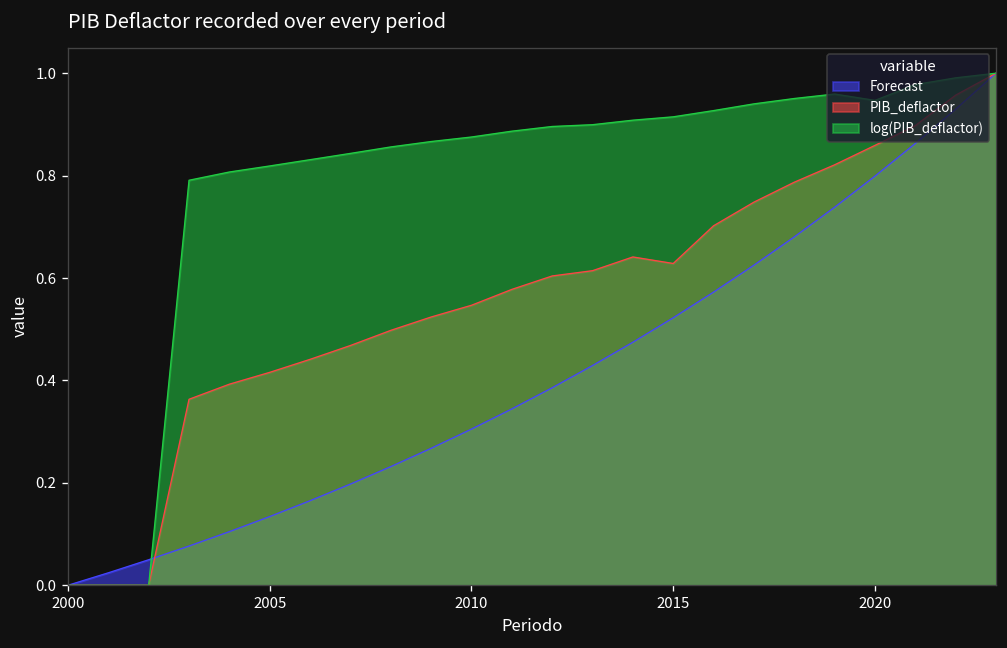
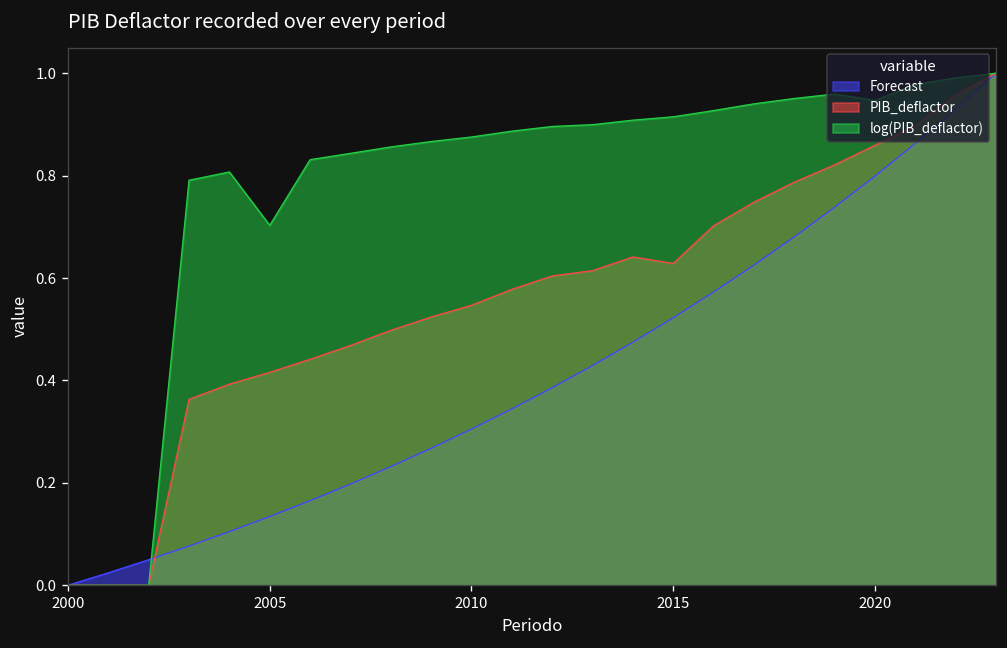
  {
    "Forecast": {
      "2005": 0.13,
      "2010": 0.30,
      "2015": 0.52,
      "2020": 0.80
    },
    "PIB_deflactor": {
      "2005": 0.42,
      "2010": 0.55,
      "2015": 0.63,
      "2020": 0.86
    },
    "log(PIB_deflactor)": {
-     "2005": 0.82,
+     "2005": 0.70,
      "2010": 0.88,
      "2015": 0.91
    }
  }
